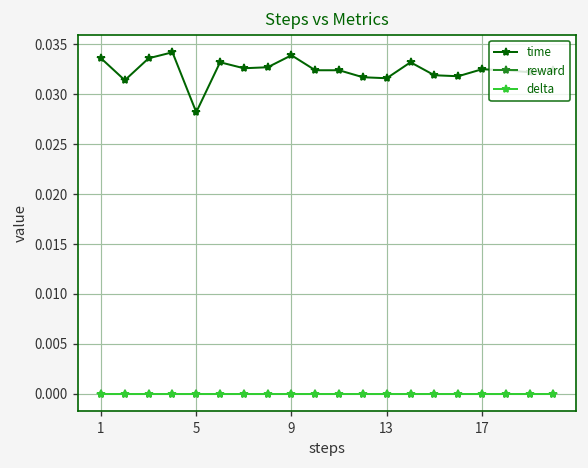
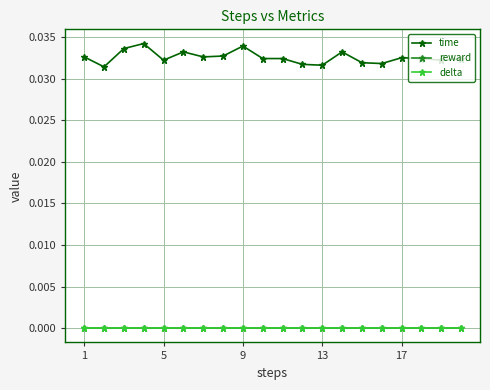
  {
    "time": {
-     "1": 0.034,
-     "5": 0.028,
+     "1": 0.033,
+     "5": 0.032,
      "9": 0.034,
      "13": 0.032,
      "17": 0.033
    },
    "delta": {
      "1": 0.000,
      "5": 0.000,
      "9": 0.000,
      "13": 0.000,
      "17": 0.000
    }
  }
